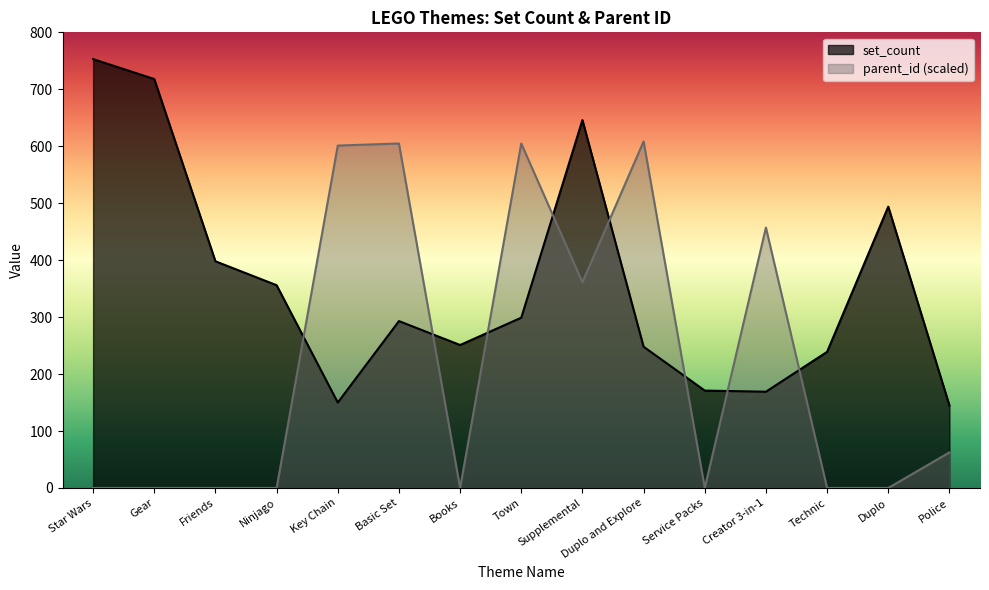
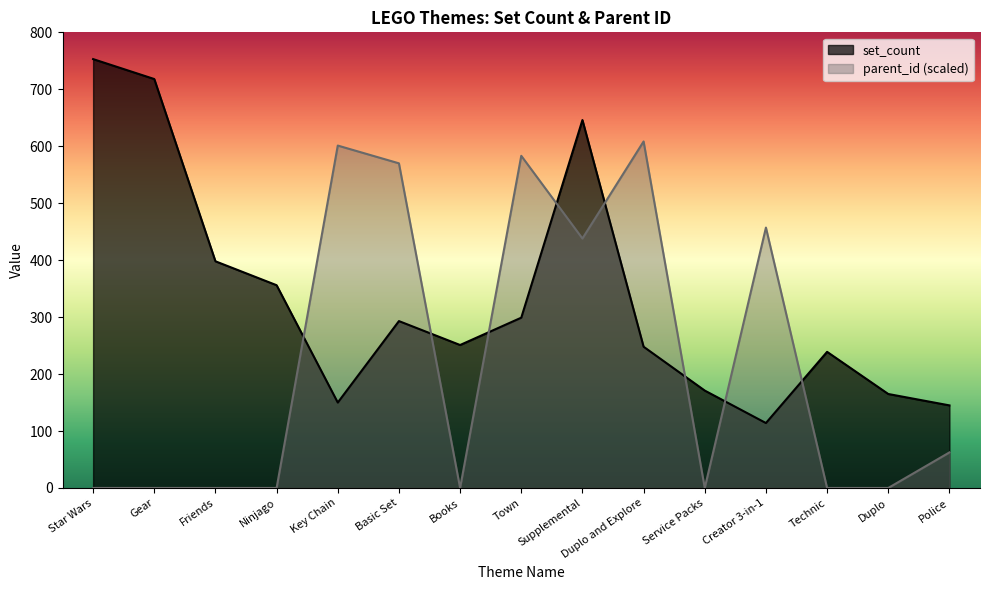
  {
    "set_count": {
      "Star Wars": 750,
      "Gear": 720,
      "Friends": 400,
      "Ninjago": 360,
      "Key Chain": 150,
      "Basic Set": 290,
      "Books": 250,
      "Town": 300,
      "Supplemental": 650,
      "Duplo and Explore": 250,
      "Service Packs": 170,
-     "Creator 3-in-1": 170,
+     "Creator 3-in-1": 110,
      "Technic": 240,
-     "Duplo": 490,
+     "Duplo": 170,
      "Police": 150
    },
    "parent_id (scaled)": {
      "Star Wars": 0,
      "Gear": 0,
      "Friends": 0,
      "Ninjago": 0,
      "Key Chain": 600,
-     "Basic Set": 600,
+     "Basic Set": 570,
      "Books": 0,
-     "Town": 600,
-     "Supplemental": 360,
+     "Town": 580,
+     "Supplemental": 440,
      "Duplo and Explore": 610,
      "Service Packs": 0,
      "Creator 3-in-1": 460,
      "Technic": 0,
      "Duplo": 0,
      "Police": 60
    }
  }
